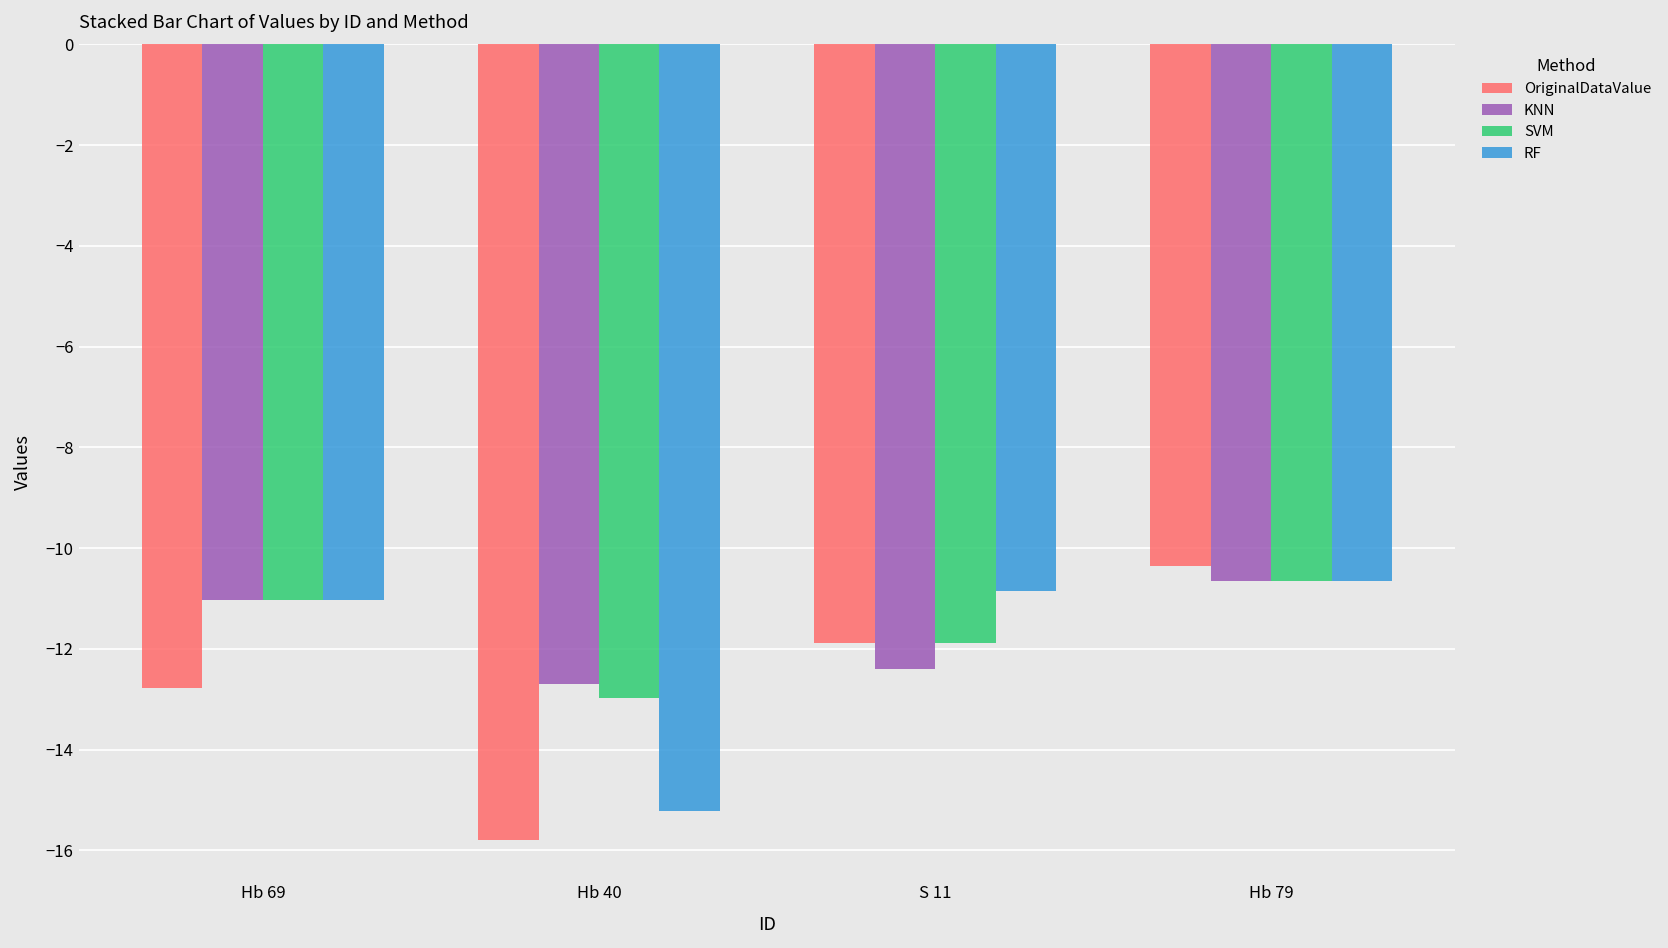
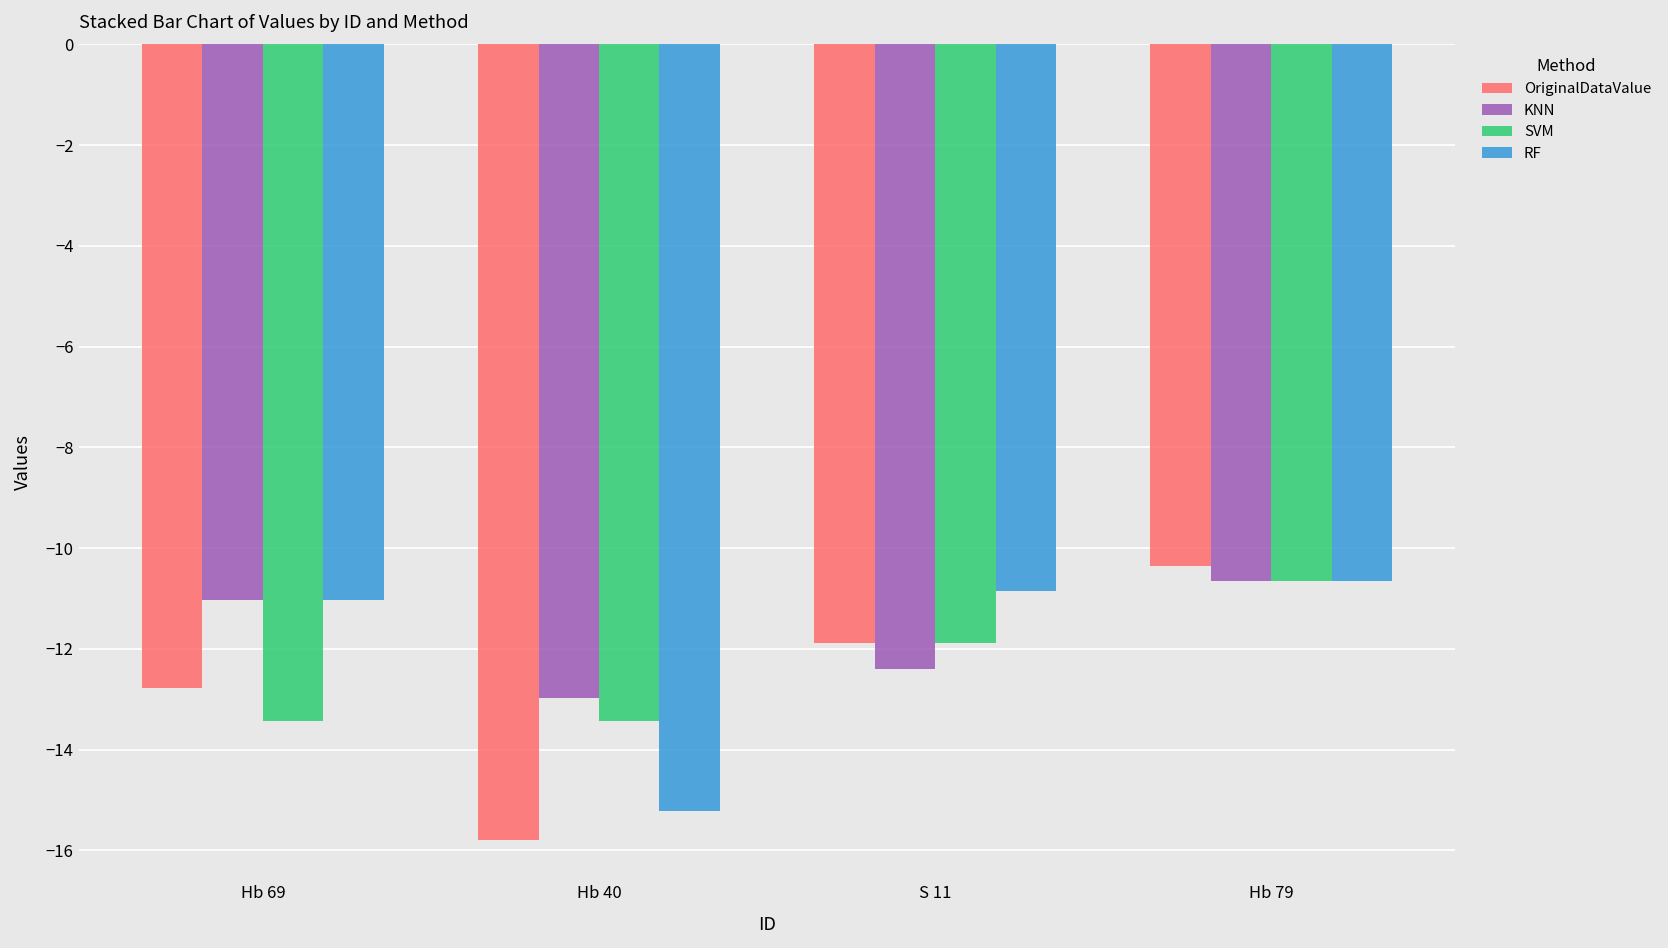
  {
    "OriginalDataValue": {
      "Hb 69": -12.8,
      "Hb 40": -15.8,
      "S 11": -11.9,
      "Hb 79": -10.4
    },
    "KNN": {
      "Hb 69": -11.0,
-     "Hb 40": -12.7,
+     "Hb 40": -13.0,
      "S 11": -12.4,
      "Hb 79": -10.7
    },
    "SVM": {
-     "Hb 69": -11.0,
-     "Hb 40": -13.0,
+     "Hb 69": -13.4,
+     "Hb 40": -13.4,
      "S 11": -11.9,
      "Hb 79": -10.7
    },
    "RF": {
      "Hb 69": -11.0,
      "Hb 40": -15.2,
      "S 11": -10.9,
      "Hb 79": -10.7
    }
  }
